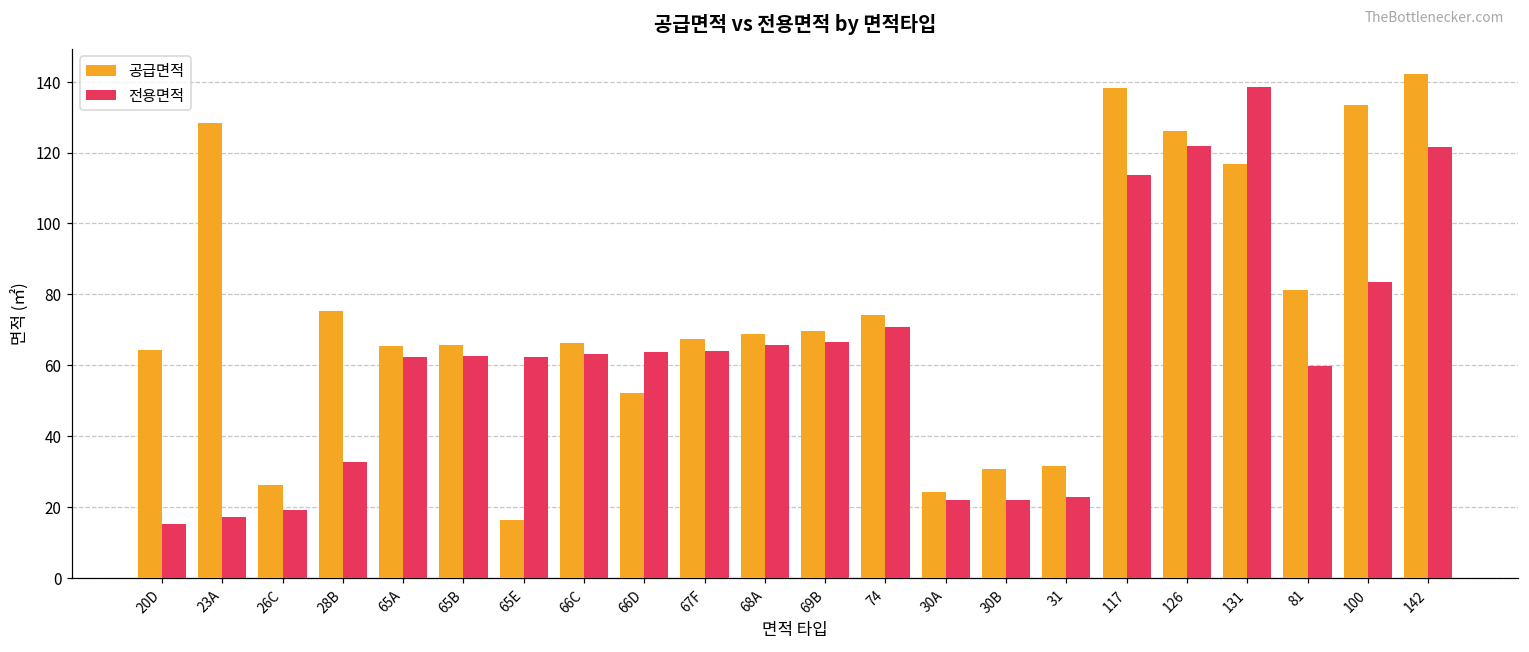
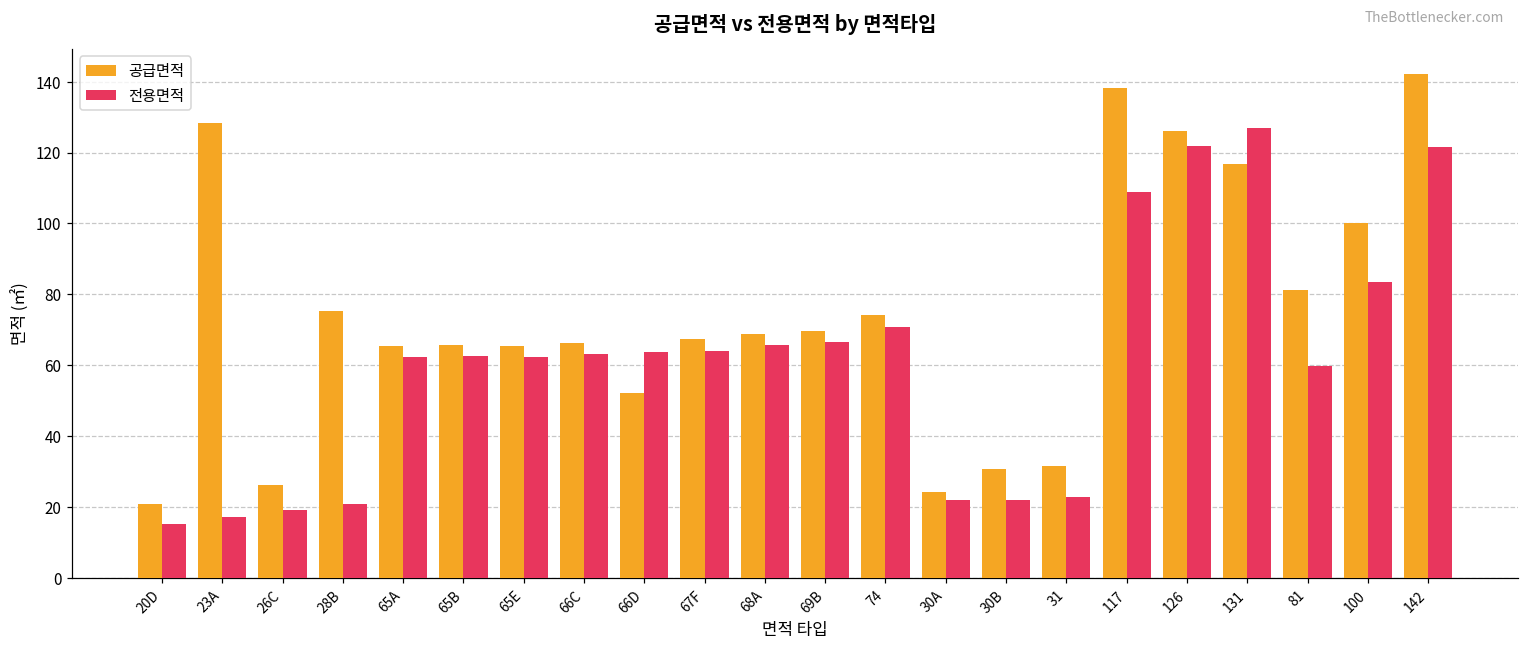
  {
    "공급면적": {
-     "20D": 64,
+     "20D": 21,
      "23A": 128,
      "26C": 26,
      "28B": 75,
      "65A": 65,
      "65B": 66,
-     "65E": 16,
+     "65E": 65,
      "66C": 66,
      "66D": 52,
      "67F": 67,
      "68A": 69,
      "69B": 70,
      "74": 74,
      "30A": 24,
      "30B": 31,
      "31": 32,
      "117": 138,
      "126": 126,
      "131": 117,
      "81": 81,
-     "100": 134,
+     "100": 100,
      "142": 142
    },
    "전용면적": {
      "20D": 15,
      "23A": 17,
      "26C": 19,
-     "28B": 33,
+     "28B": 21,
      "65A": 62,
      "65B": 63,
      "65E": 62,
      "66C": 63,
      "66D": 64,
      "67F": 64,
      "68A": 66,
      "69B": 67,
      "74": 71,
      "30A": 22,
      "30B": 22,
      "31": 23,
-     "117": 114,
+     "117": 109,
      "126": 122,
-     "131": 138,
+     "131": 127,
      "81": 60,
      "100": 83,
      "142": 122
    }
  }
